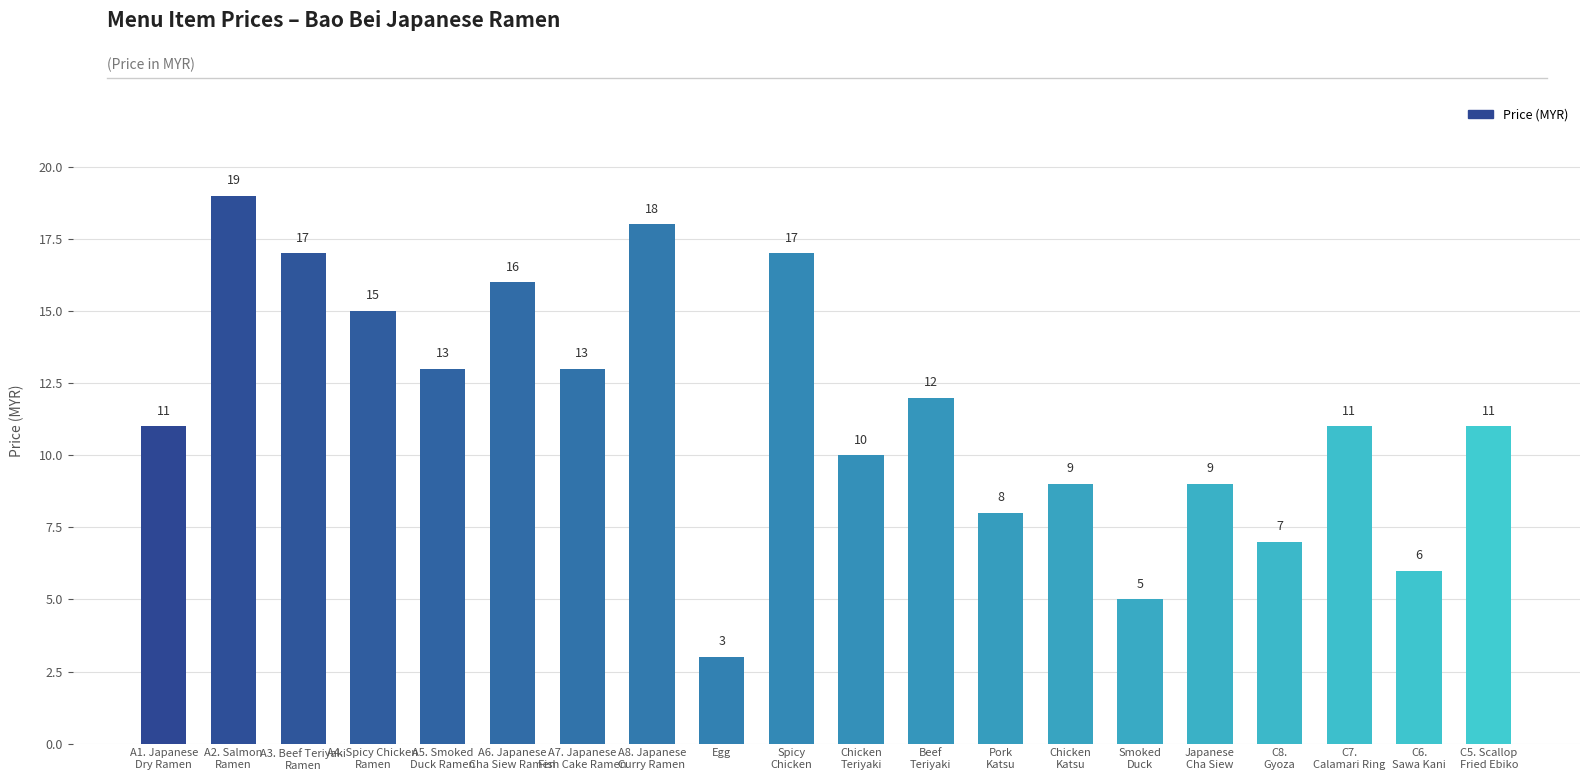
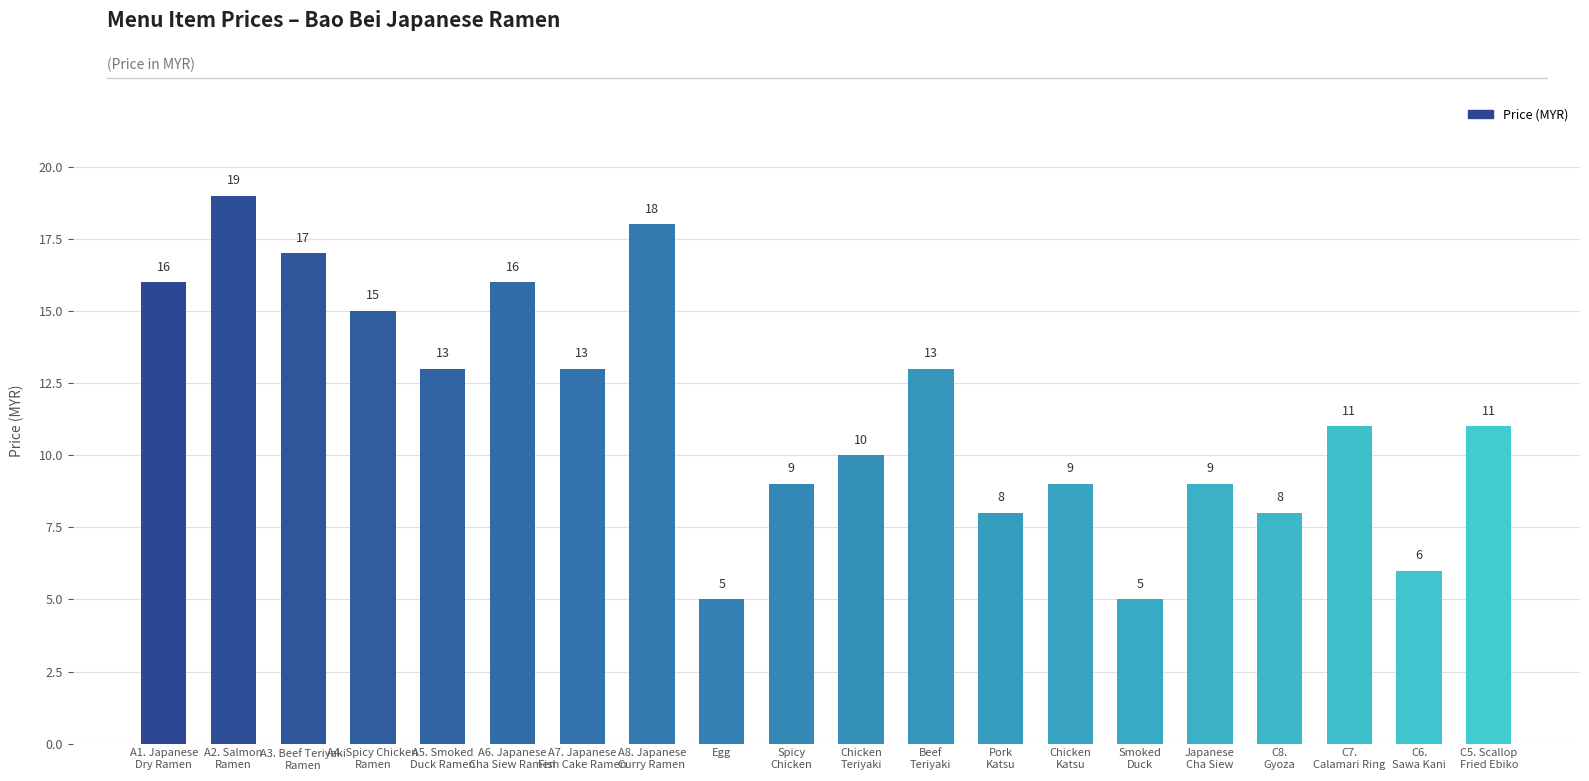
  {
-   "A1. Japanese Dry Ramen": 11,
+   "A1. Japanese Dry Ramen": 16,
    "A2. Salmon Ramen": 19,
    "A5. Smoked Duck Ramen": 13,
    "A8. Japanese Curry Ramen": 18,
-   "Egg": 3,
-   "Spicy Chicken": 17,
+   "Egg": 5,
+   "Spicy Chicken": 9,
    "Chicken Teriyaki": 10,
-   "Beef Teriyaki": 12,
+   "Beef Teriyaki": 13,
    "Pork Katsu": 8,
    "Chicken Katsu": 9,
    "Smoked Duck": 5,
    "Japanese Cha Siew": 9,
-   "C8. Gyoza": 7,
+   "C8. Gyoza": 8,
    "C7. Calamari Ring": 11,
    "C6. Sawa Kani": 6,
    "C5. Scallop Fried Ebiko": 11
  }
